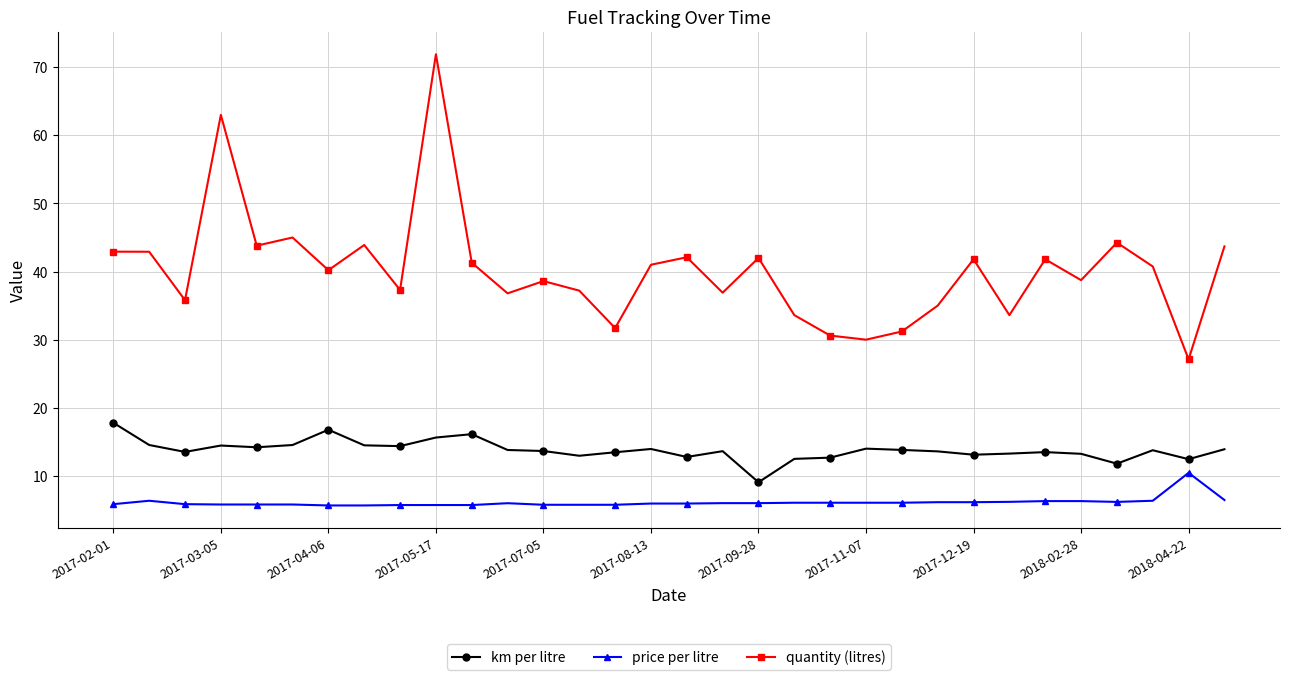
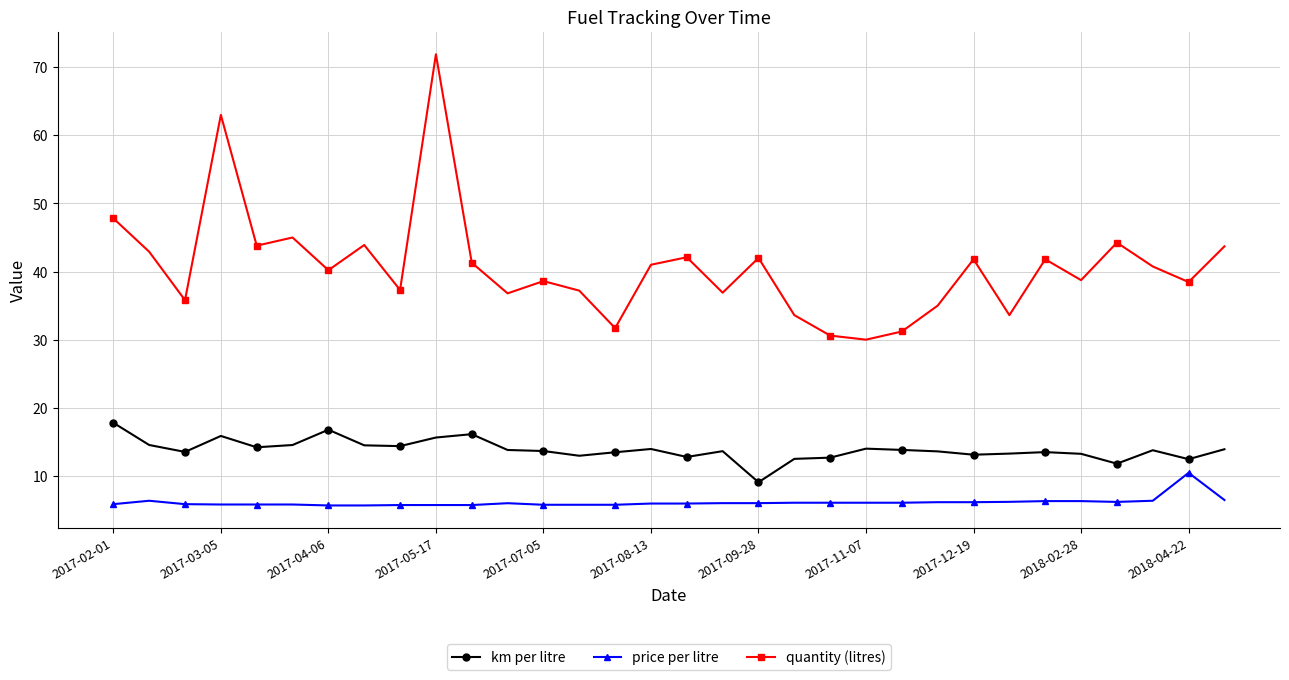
  {
    "km per litre": {
      "2017-02-01": 18,
-     "2017-03-05": 14,
+     "2017-03-05": 16,
      "2017-04-06": 17,
      "2017-05-17": 16,
      "2017-07-05": 14,
      "2017-08-13": 14,
      "2017-09-28": 9,
      "2017-11-07": 14,
      "2017-12-19": 13,
      "2018-02-28": 13,
      "2018-04-22": 12
    },
    "price per litre": {
      "2017-02-01": 6,
      "2017-03-05": 6,
      "2017-04-06": 6,
      "2017-05-17": 6,
      "2017-07-05": 6,
      "2017-08-13": 6,
      "2017-09-28": 6,
      "2017-11-07": 6,
      "2017-12-19": 6,
      "2018-02-28": 6,
      "2018-04-22": 10
    },
    "quantity (litres)": {
-     "2017-02-01": 43,
+     "2017-02-01": 48,
      "2017-03-05": 63,
      "2017-04-06": 40,
      "2017-05-17": 72,
      "2017-07-05": 39,
      "2017-08-13": 41,
      "2017-09-28": 42,
      "2017-11-07": 30,
      "2017-12-19": 42,
      "2018-02-28": 39,
-     "2018-04-22": 27
+     "2018-04-22": 38
    }
  }
